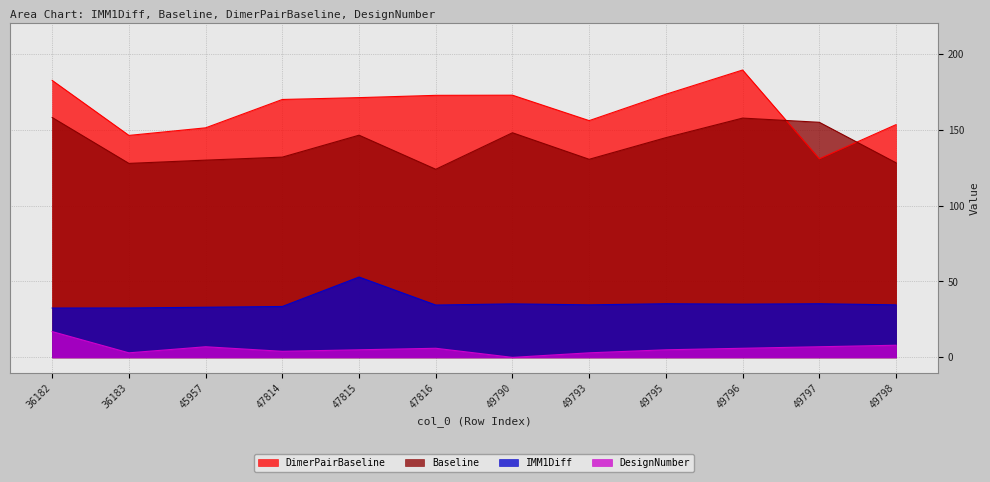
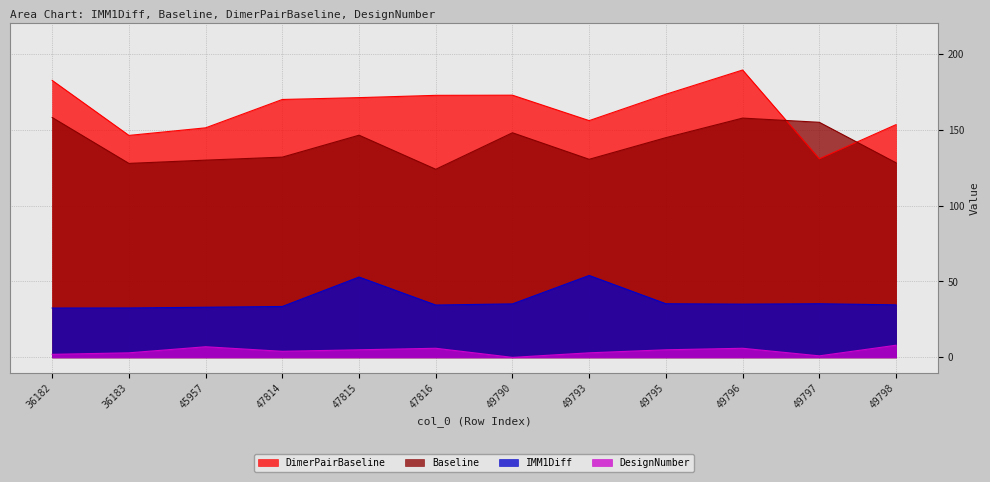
  {
    "DimerPairBaseline": {
      "36182": 182,
      "36183": 146,
      "45957": 151,
      "47814": 170,
      "47815": 171,
      "47816": 173,
      "49790": 173,
      "49793": 156,
      "49795": 173,
      "49796": 189,
      "49797": 131,
      "49798": 153
    },
    "Baseline": {
      "36182": 158,
      "36183": 128,
      "45957": 130,
      "47814": 132,
      "47815": 146,
      "47816": 124,
      "49790": 148,
      "49793": 131,
      "49795": 145,
      "49796": 158,
      "49797": 155,
      "49798": 128
    },
    "IMM1Diff": {
      "36182": 33,
      "36183": 33,
      "45957": 33,
      "47814": 34,
      "47815": 53,
      "47816": 34,
      "49790": 35,
-     "49793": 35,
+     "49793": 54,
      "49795": 35,
      "49796": 35,
      "49797": 35,
      "49798": 35
    },
    "DesignNumber": {
-     "36182": 17,
+     "36182": 2,
      "36183": 3,
      "45957": 7,
      "47814": 4,
      "47815": 5,
      "47816": 6,
      "49790": 0,
      "49793": 3,
      "49795": 5,
      "49796": 6,
-     "49797": 7,
+     "49797": 1,
      "49798": 8
    }
  }
